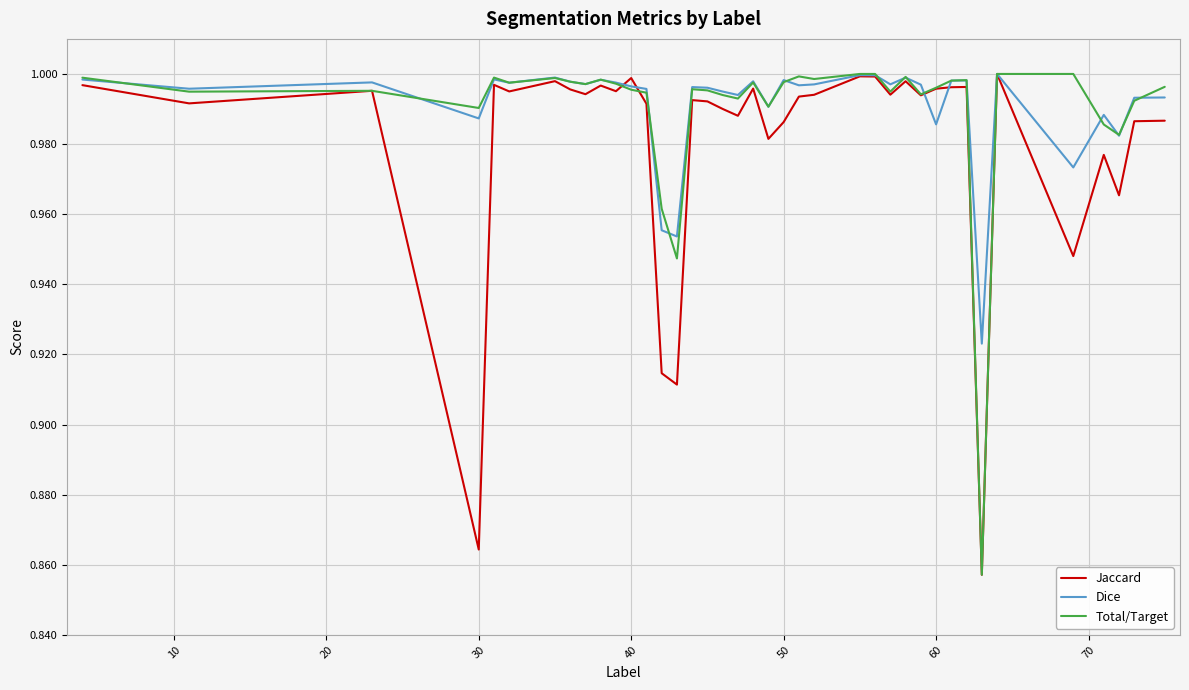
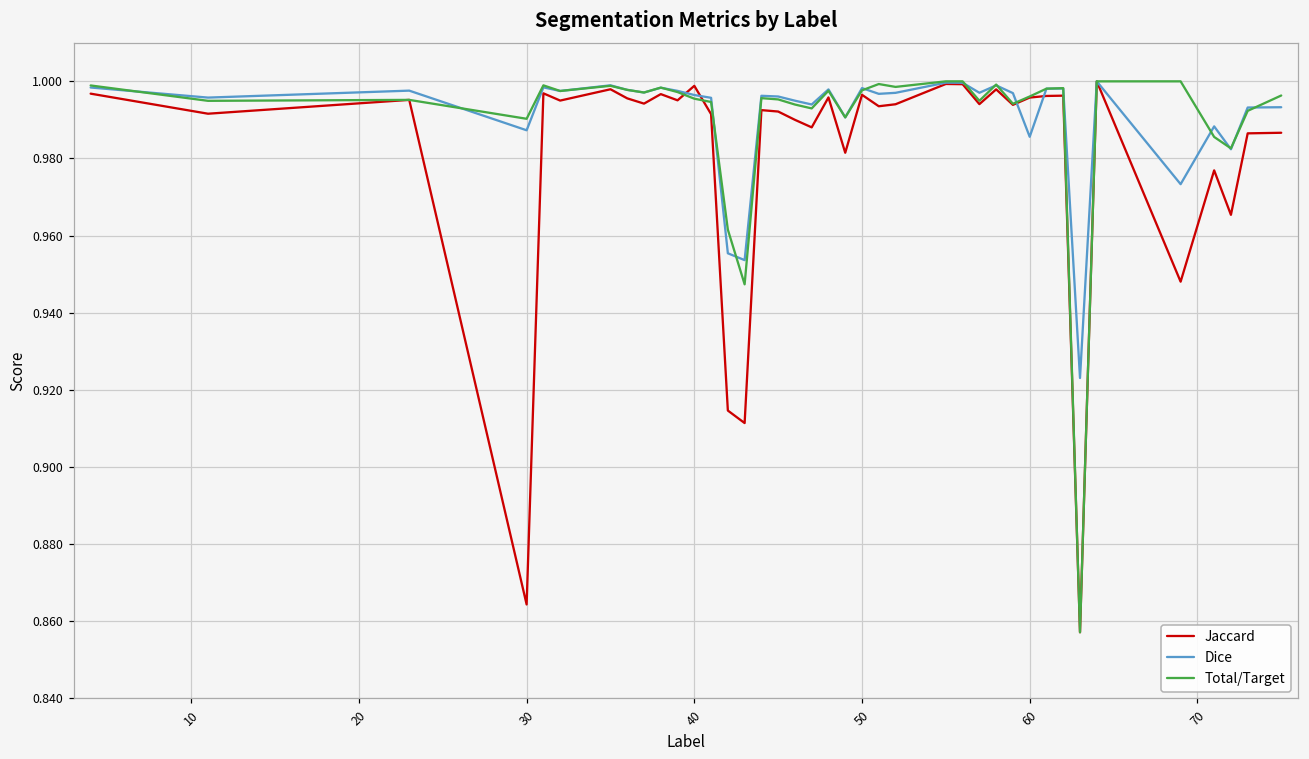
  {
    "Jaccard": {
      "30": 0.864,
      "40": 0.999,
-     "50": 0.986
+     "50": 0.997
    },
    "Dice": {
      "30": 0.987,
      "40": 0.996,
      "60": 0.986
    },
    "Total/Target": {
      "30": 0.990,
      "40": 0.996
    }
  }
